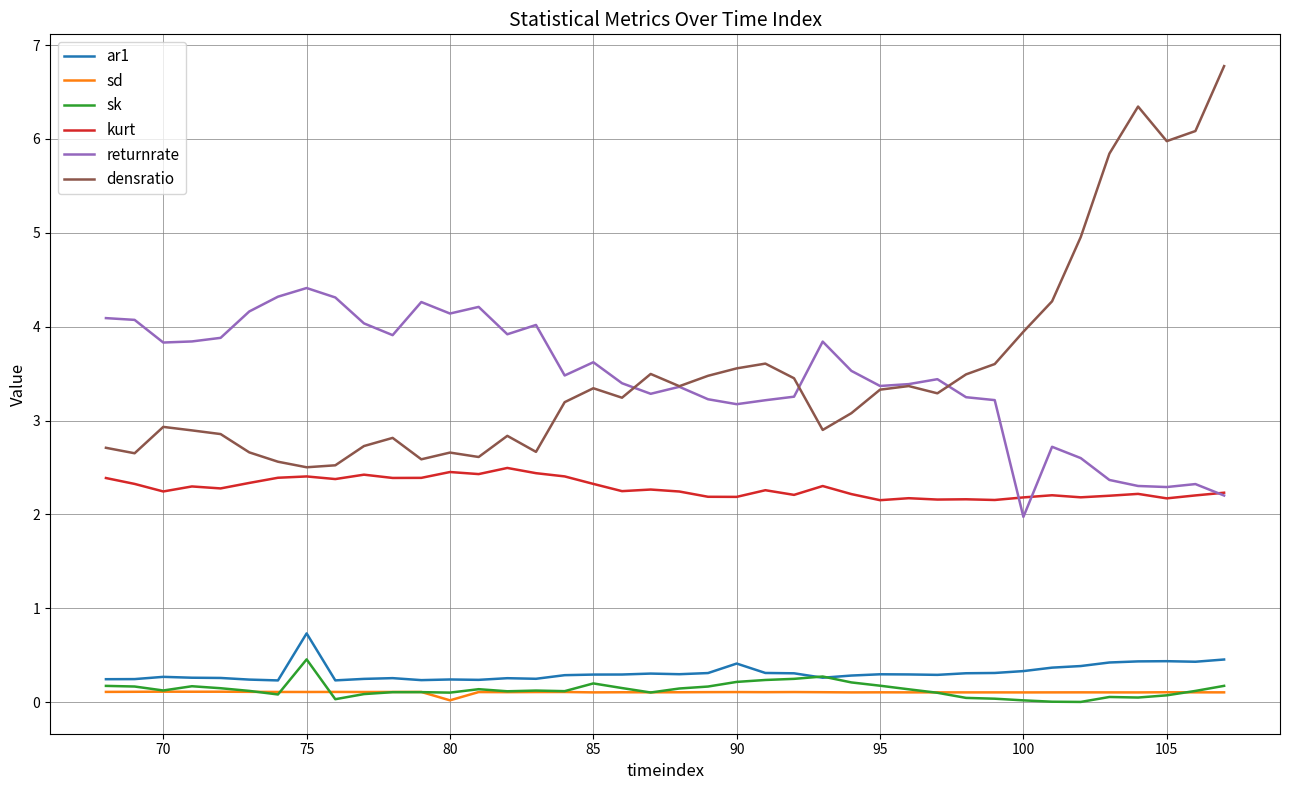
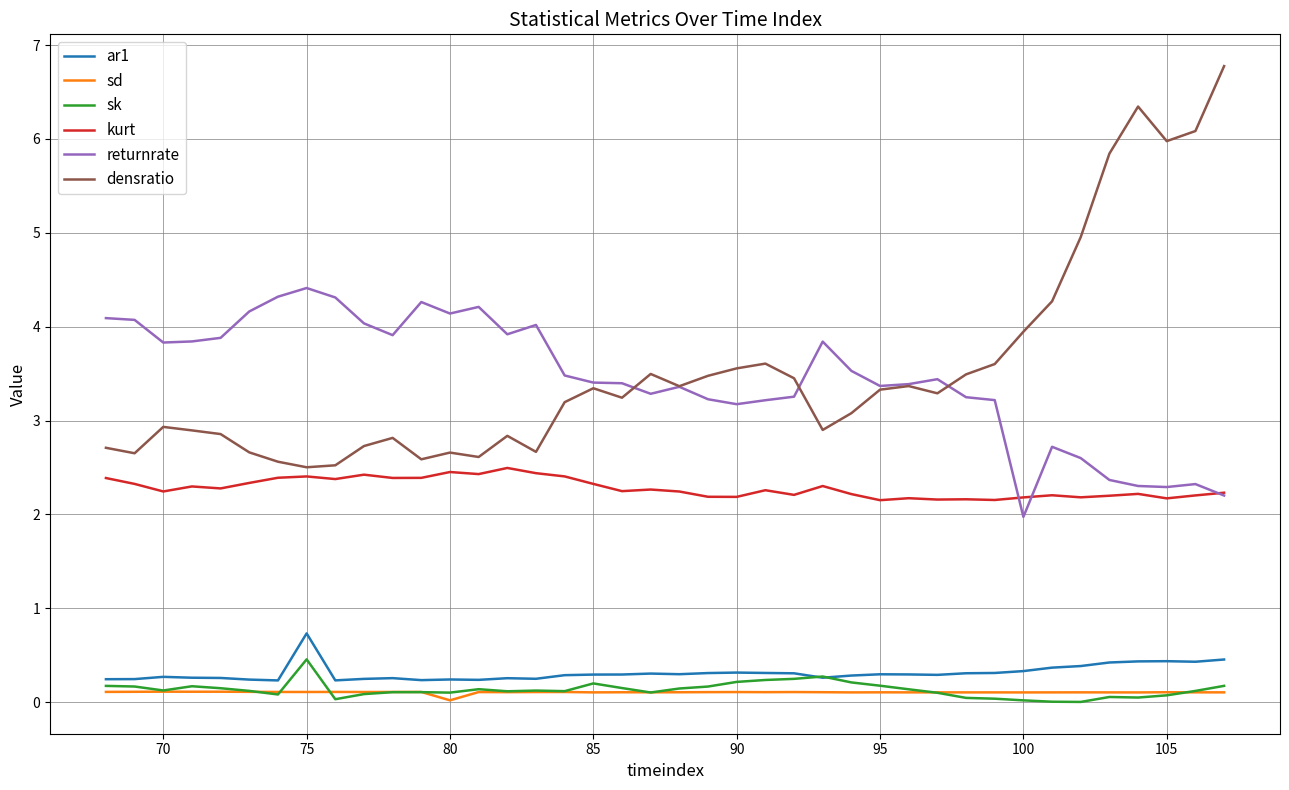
  {
    "ar1": {
      "70": 0.3,
      "75": 0.7,
      "80": 0.2,
      "85": 0.3,
-     "90": 0.4,
+     "90": 0.3,
      "95": 0.3,
      "100": 0.3,
      "105": 0.4
    },
    "sd": {
      "75": 0.1,
      "80": 0.0,
      "85": 0.1,
      "90": 0.1,
      "95": 0.1,
      "100": 0.1,
      "105": 0.1
    },
    "sk": {
      "75": 0.5,
      "80": 0.1,
      "85": 0.2,
      "90": 0.2,
      "95": 0.2,
      "100": 0.0,
      "105": 0.1
    },
    "kurt": {
      "70": 2.2,
      "75": 2.4,
      "80": 2.5,
      "85": 2.3,
      "90": 2.2,
      "95": 2.2,
      "100": 2.2,
      "105": 2.2
    },
    "returnrate": {
      "70": 3.8,
      "75": 4.4,
      "80": 4.1,
-     "85": 3.6,
+     "85": 3.4,
      "90": 3.2,
      "95": 3.4,
      "100": 2.0,
      "105": 2.3
    },
    "densratio": {
      "70": 2.9,
      "75": 2.5,
      "80": 2.7,
      "85": 3.3,
      "90": 3.6,
      "95": 3.3,
      "100": 3.9,
      "105": 6.0
    }
  }
